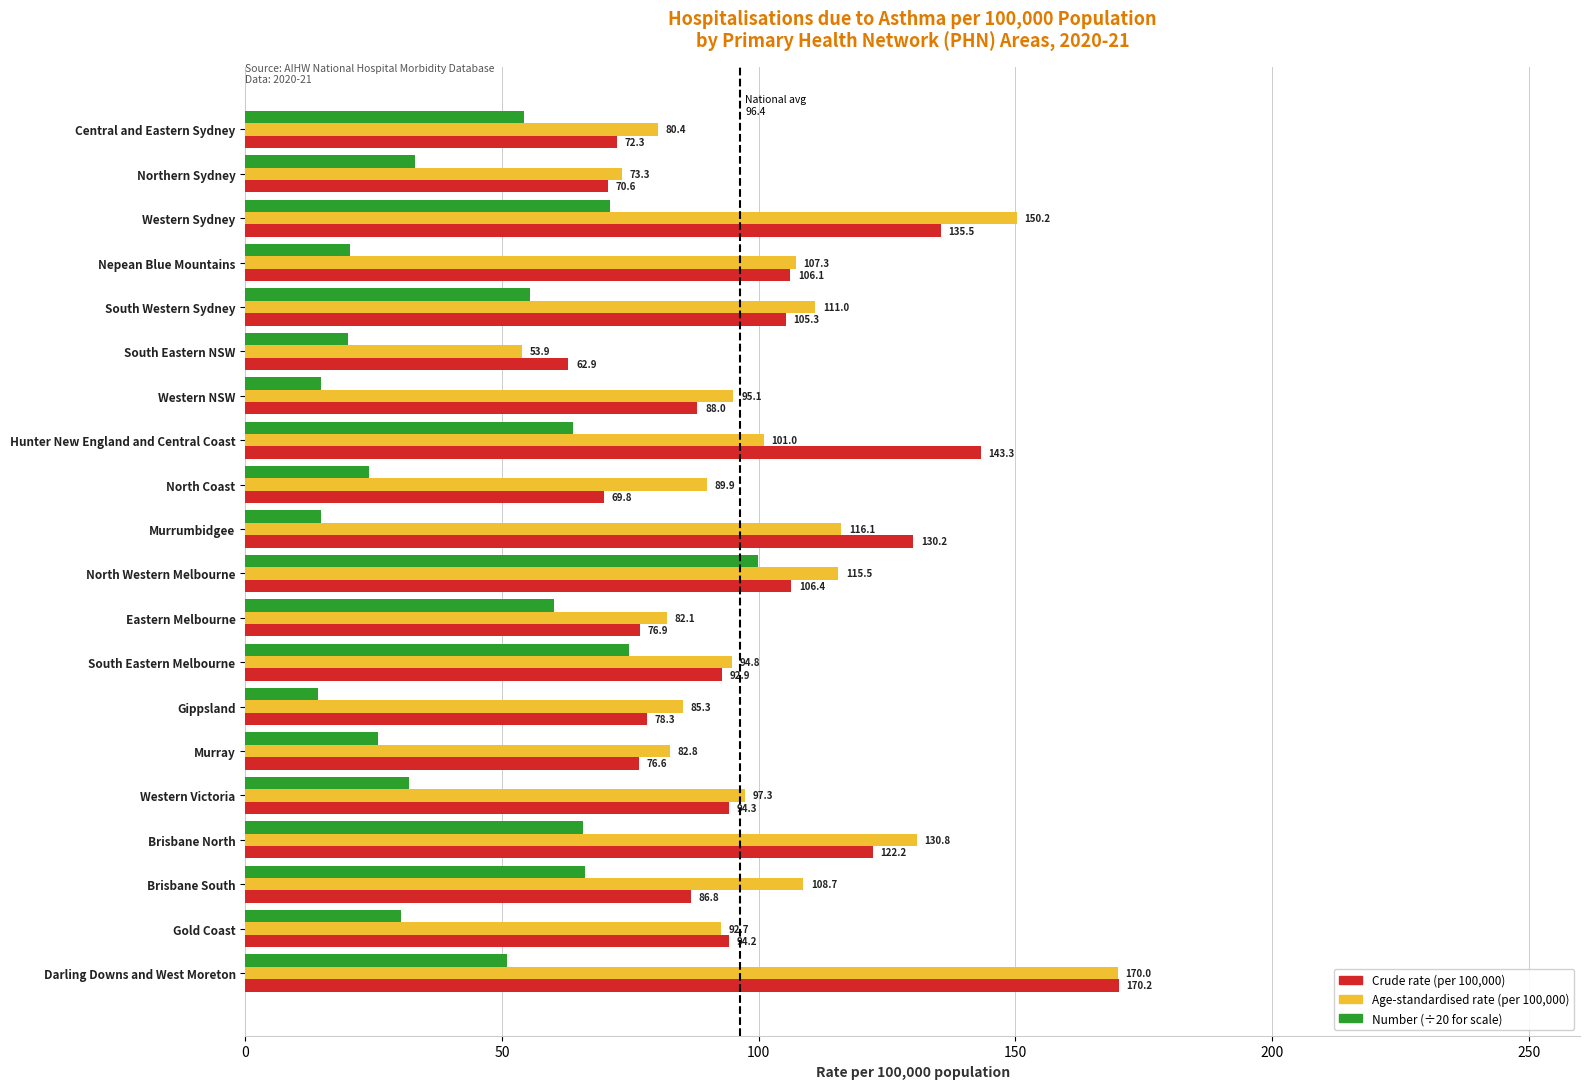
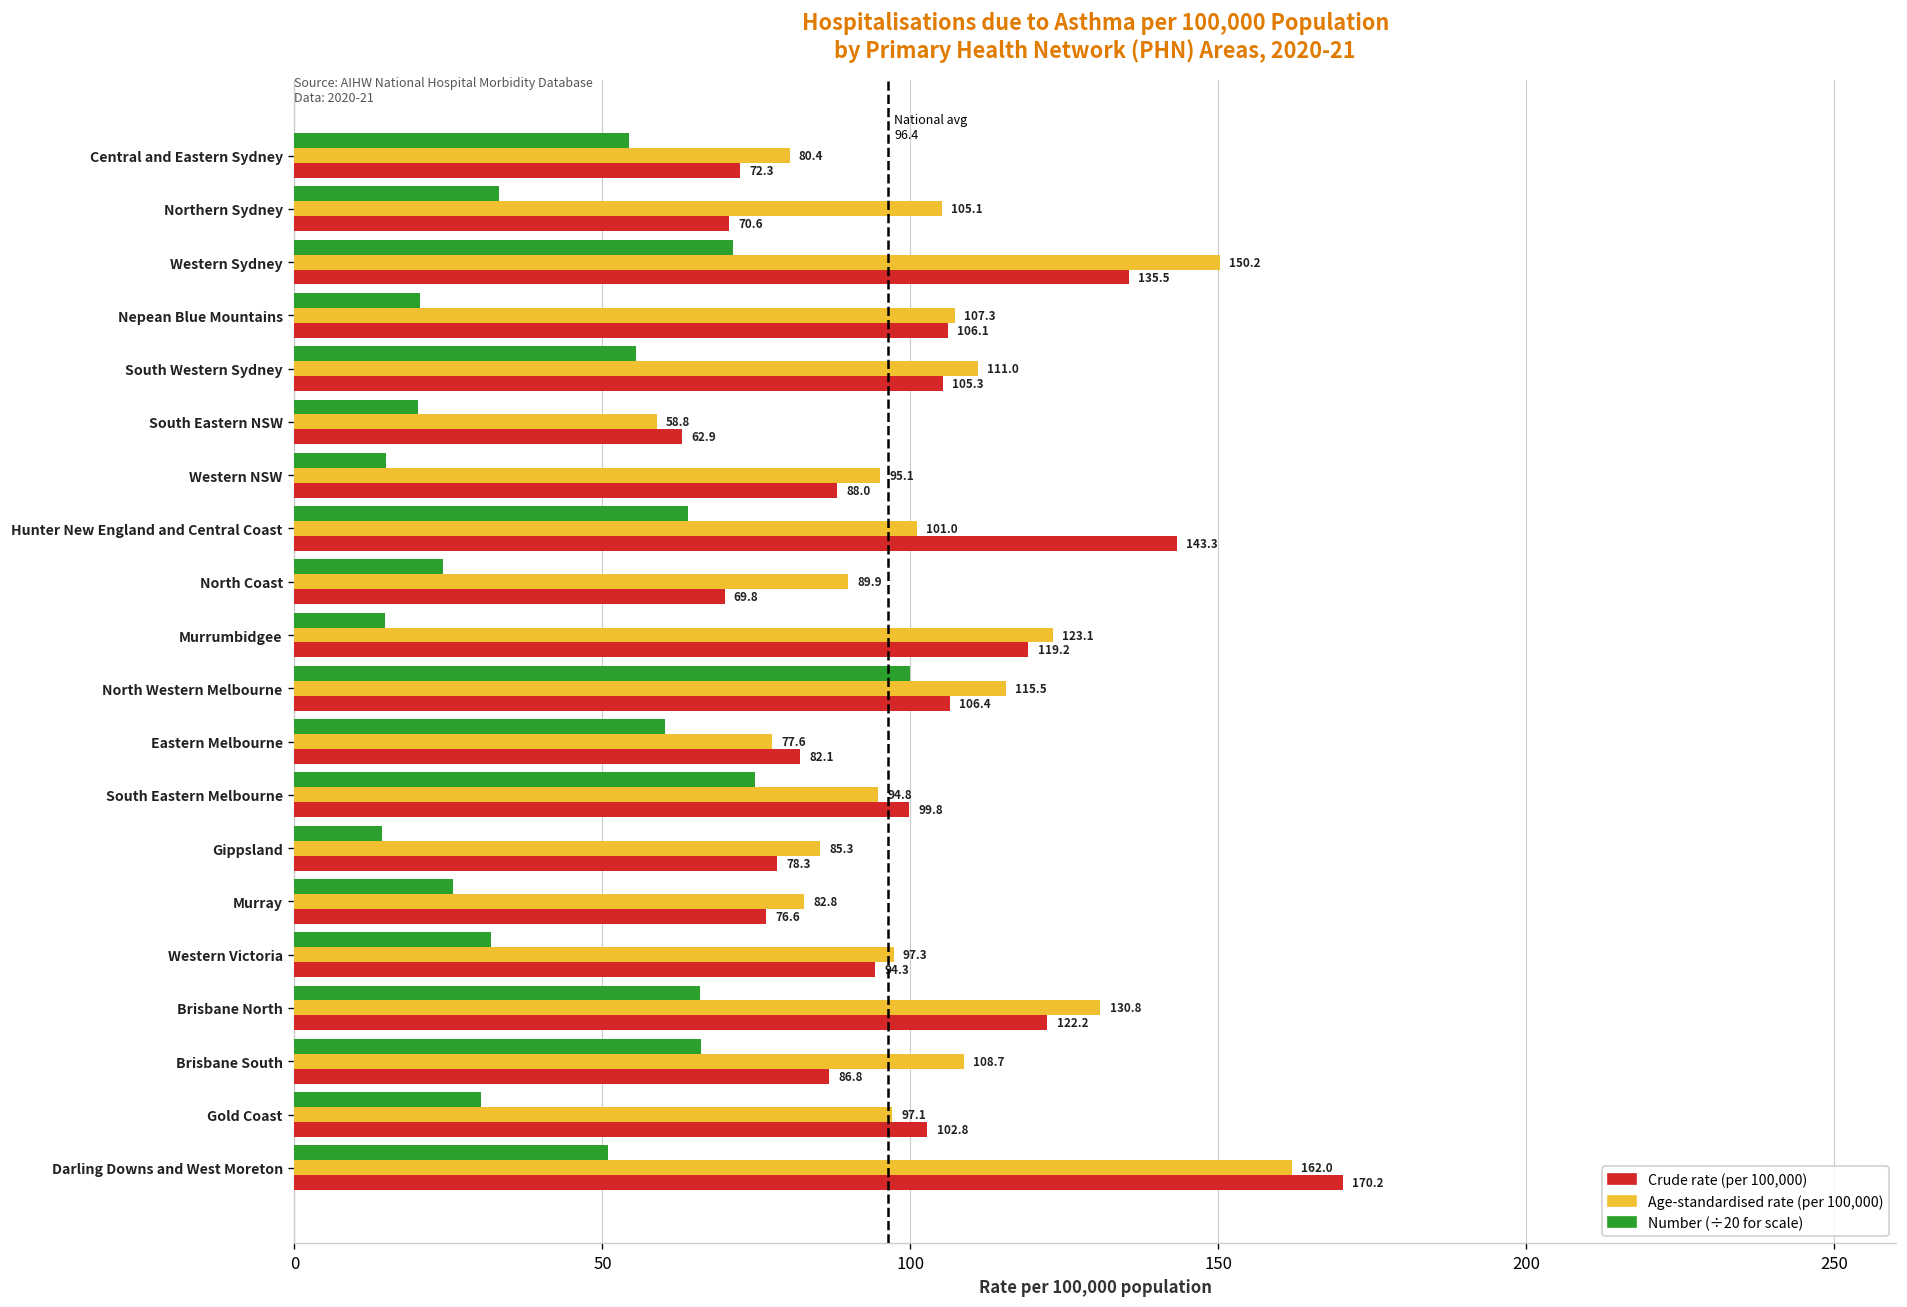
  {
    "Crude rate (per 100,000)": {
      "Central and Eastern Sydney": 72.3,
      "Northern Sydney": 70.6,
      "Western Sydney": 135.5,
      "Nepean Blue Mountains": 106.1,
      "South Western Sydney": 105.3,
      "South Eastern NSW": 62.9,
      "Western NSW": 88.0,
      "Hunter New England and Central Coast": 143.3,
      "North Coast": 69.8,
-     "Murrumbidgee": 130.2,
+     "Murrumbidgee": 119.2,
      "North Western Melbourne": 106.4,
-     "Eastern Melbourne": 76.9,
-     "South Eastern Melbourne": 92.9,
+     "Eastern Melbourne": 82.1,
+     "South Eastern Melbourne": 99.8,
      "Gippsland": 78.3,
      "Murray": 76.6,
      "Western Victoria": 94.3,
      "Brisbane North": 122.2,
      "Brisbane South": 86.8,
-     "Gold Coast": 94.2,
+     "Gold Coast": 102.8,
      "Darling Downs and West Moreton": 170.2
    },
    "Age-standardised rate (per 100,000)": {
      "Central and Eastern Sydney": 80.4,
-     "Northern Sydney": 73.3,
+     "Northern Sydney": 105.1,
      "Western Sydney": 150.2,
      "Nepean Blue Mountains": 107.3,
      "South Western Sydney": 111.0,
-     "South Eastern NSW": 53.9,
+     "South Eastern NSW": 58.8,
      "Western NSW": 95.1,
      "Hunter New England and Central Coast": 101.0,
      "North Coast": 89.9,
-     "Murrumbidgee": 116.1,
+     "Murrumbidgee": 123.1,
      "North Western Melbourne": 115.5,
-     "Eastern Melbourne": 82.1,
+     "Eastern Melbourne": 77.6,
      "South Eastern Melbourne": 94.8,
      "Gippsland": 85.3,
      "Murray": 82.8,
      "Western Victoria": 97.3,
      "Brisbane North": 130.8,
      "Brisbane South": 108.7,
-     "Gold Coast": 92.7,
-     "Darling Downs and West Moreton": 170.0
+     "Gold Coast": 97.1,
+     "Darling Downs and West Moreton": 162.0
    }
  }
